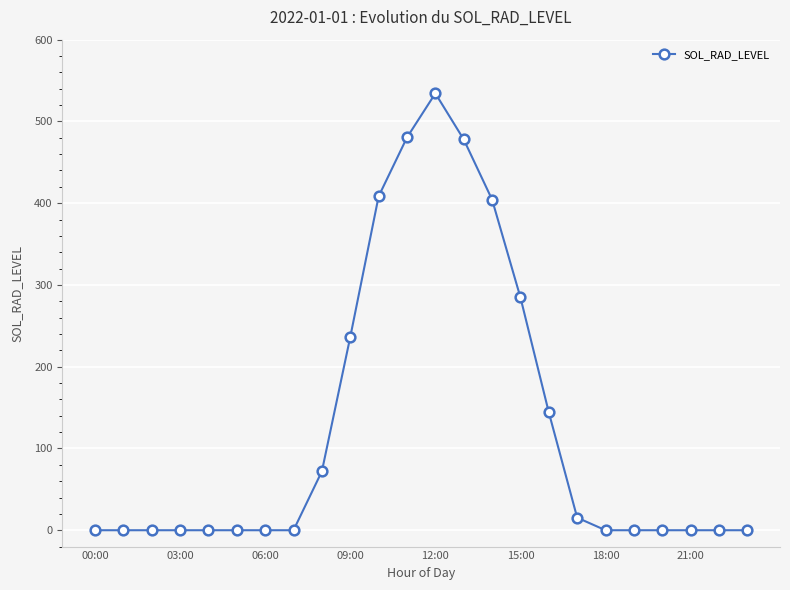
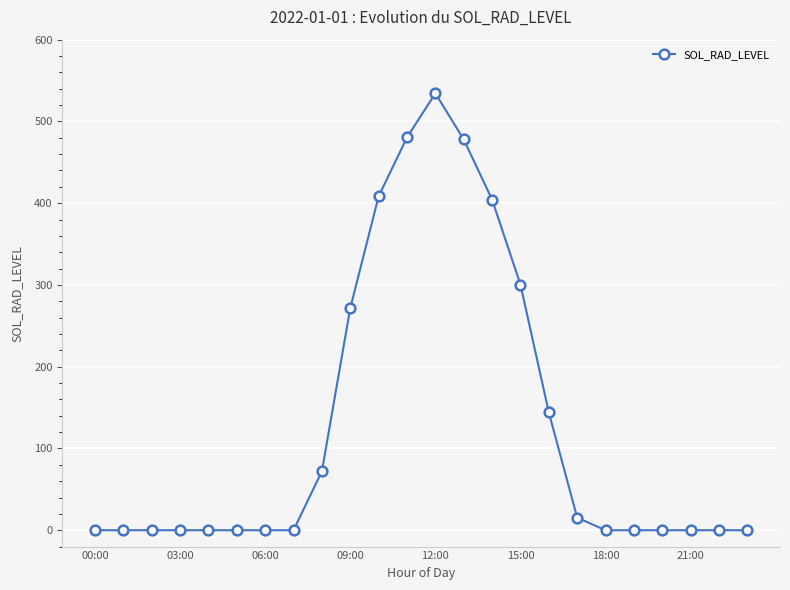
  {
    "00:00": 0,
    "03:00": 0,
    "06:00": 0,
-   "09:00": 240,
+   "09:00": 270,
    "12:00": 530,
-   "15:00": 280,
+   "15:00": 300,
    "18:00": 0,
    "21:00": 0
  }
